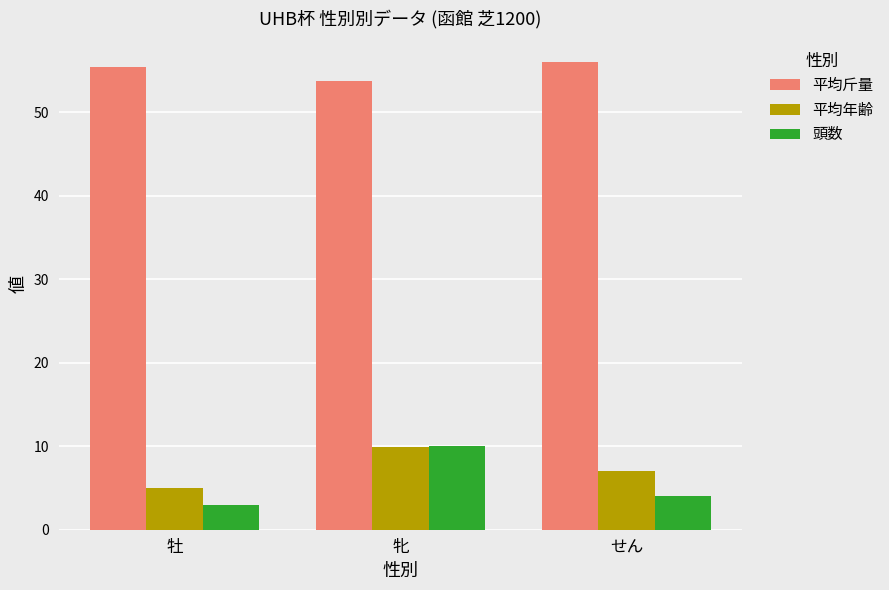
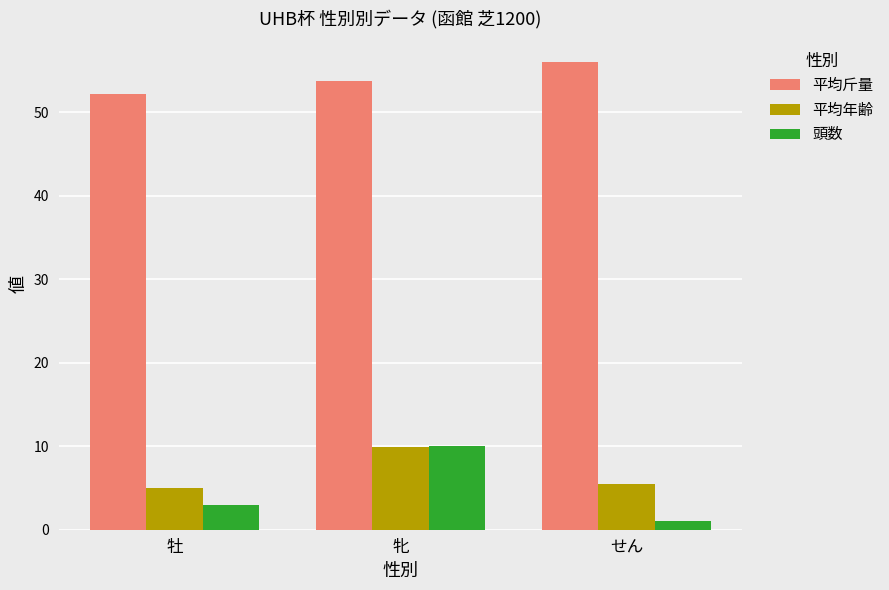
  {
    "平均斤量": {
-     "牡": 55,
+     "牡": 52,
      "牝": 54,
      "せん": 56
    },
    "平均年齢": {
      "牡": 5,
      "牝": 10,
-     "せん": 7
+     "せん": 6
    },
    "頭数": {
      "牡": 3,
      "牝": 10,
-     "せん": 4
+     "せん": 1
    }
  }
